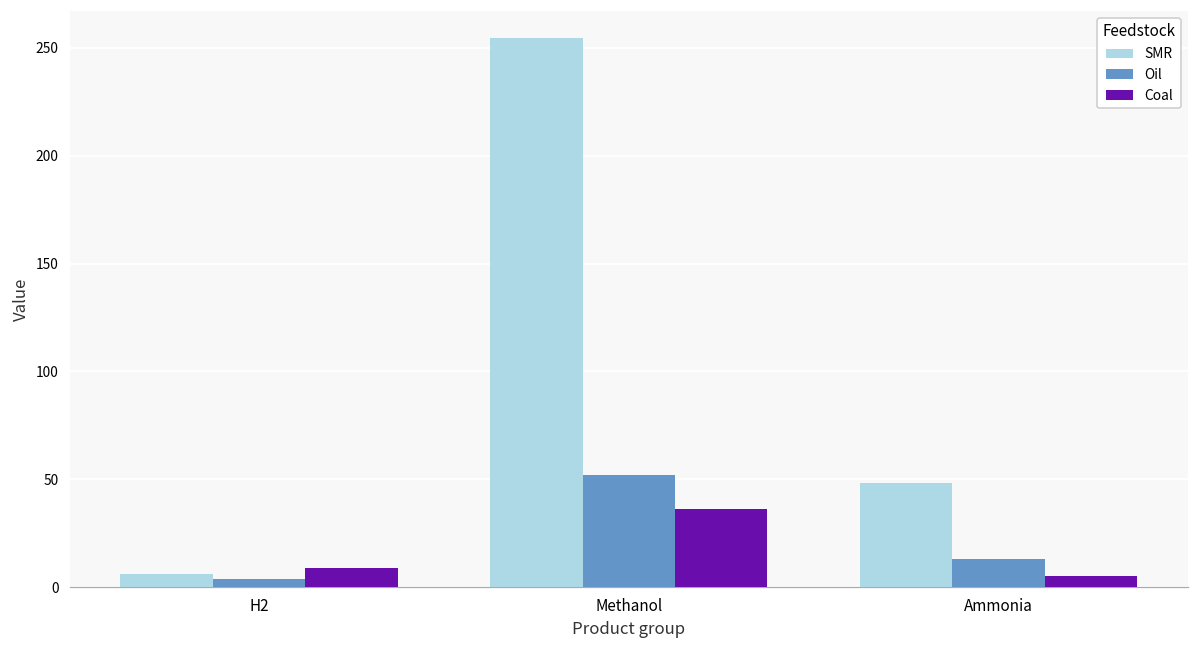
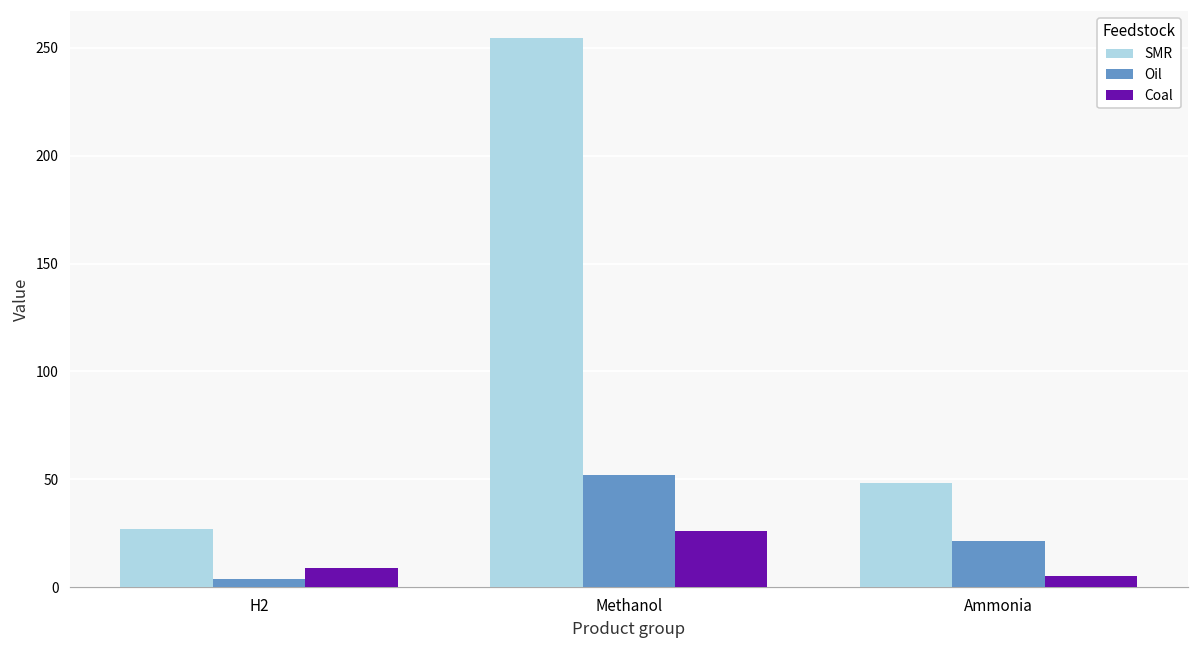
  {
    "SMR": {
-     "H2": 6,
+     "H2": 27,
      "Methanol": 254,
      "Ammonia": 48
    },
    "Oil": {
      "H2": 4,
      "Methanol": 52,
-     "Ammonia": 13
+     "Ammonia": 21
    },
    "Coal": {
      "H2": 9,
-     "Methanol": 36,
+     "Methanol": 26,
      "Ammonia": 5
    }
  }
